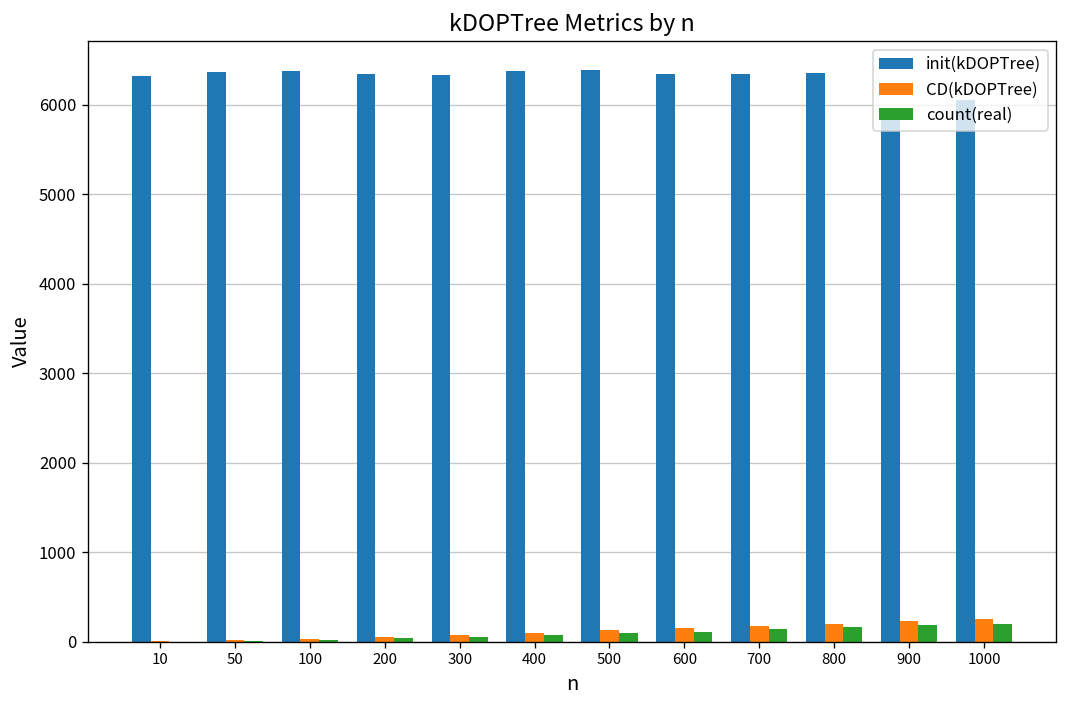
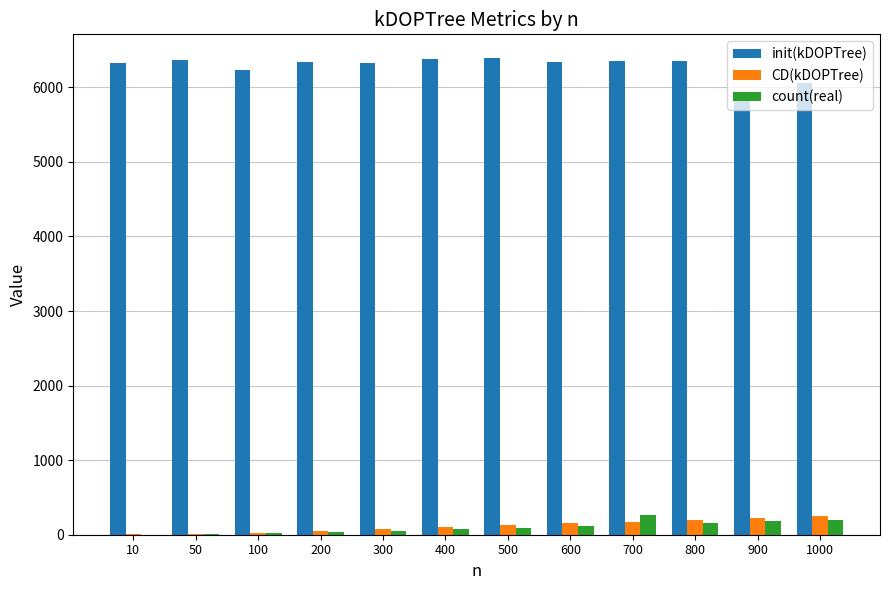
  {
    "init(kDOPTree)": {
      "10": 6300,
      "50": 6400,
-     "100": 6400,
+     "100": 6200,
      "200": 6300,
      "300": 6300,
      "400": 6400,
      "500": 6400,
      "600": 6300,
      "700": 6300,
      "800": 6400
    },
    "CD(kDOPTree)": {
      "200": 100,
      "300": 100,
      "400": 100,
      "500": 100,
      "600": 200,
      "700": 200,
      "800": 200,
      "900": 200,
      "1000": 300
    },
    "count(real)": {
      "200": 0,
      "300": 100,
      "400": 100,
      "500": 100,
      "600": 100,
-     "700": 100,
+     "700": 300,
      "800": 200,
      "900": 200,
      "1000": 200
    }
  }
